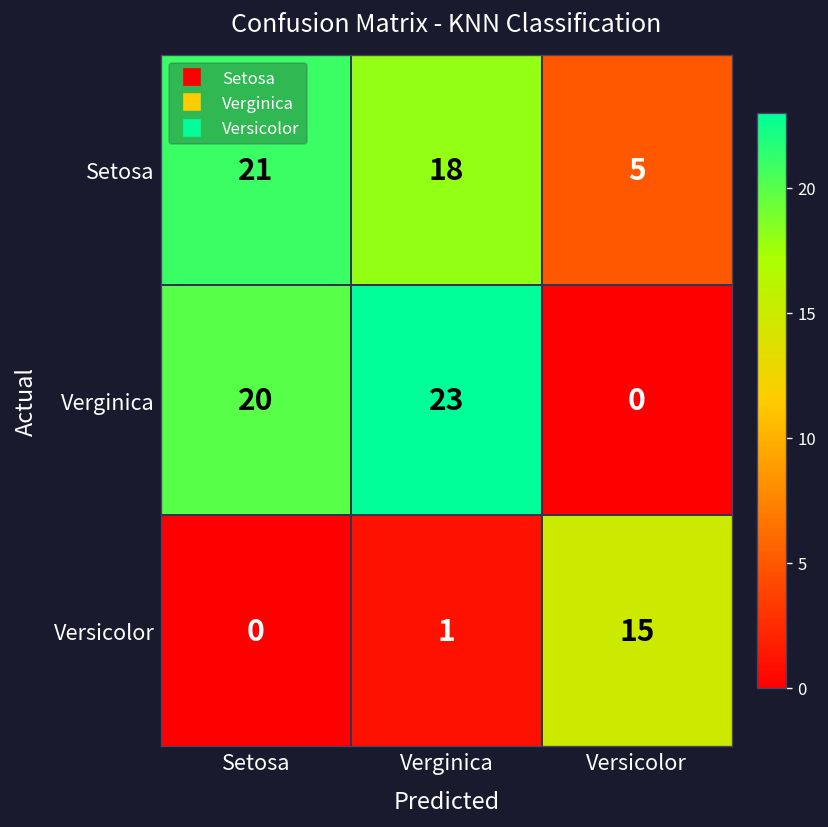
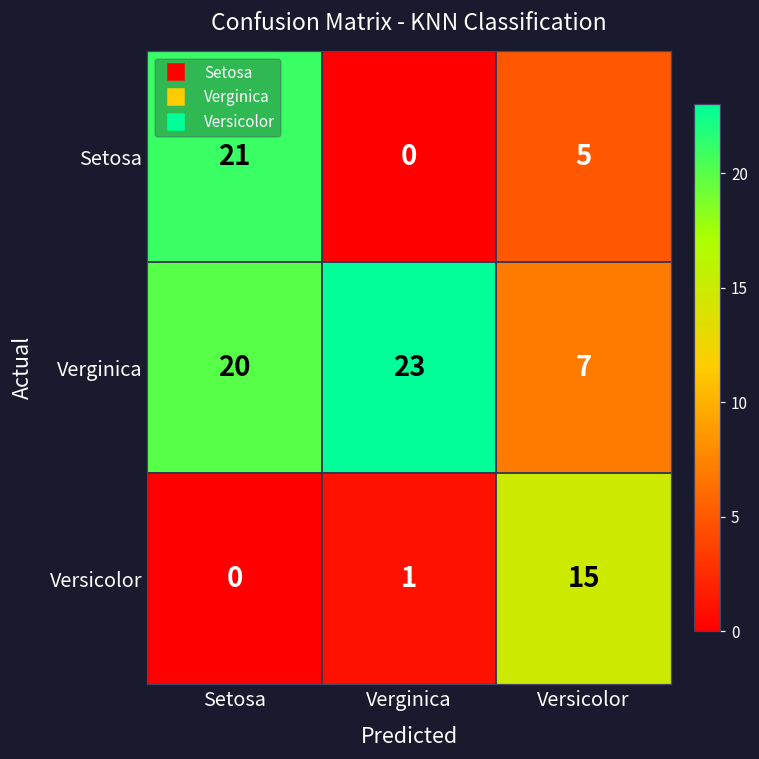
  {
    "Setosa": {
      "Setosa": 21,
-     "Verginica": 18,
+     "Verginica": 0,
      "Versicolor": 5
    },
    "Verginica": {
      "Setosa": 20,
      "Verginica": 23,
-     "Versicolor": 0
+     "Versicolor": 7
    },
    "Versicolor": {
      "Setosa": 0,
      "Verginica": 1,
      "Versicolor": 15
    }
  }
